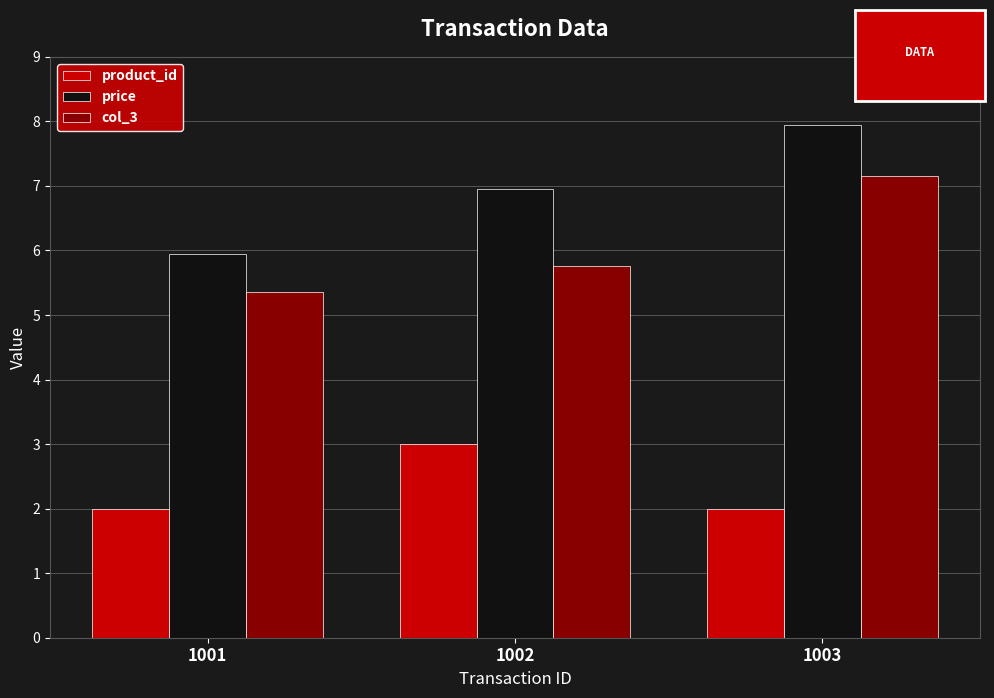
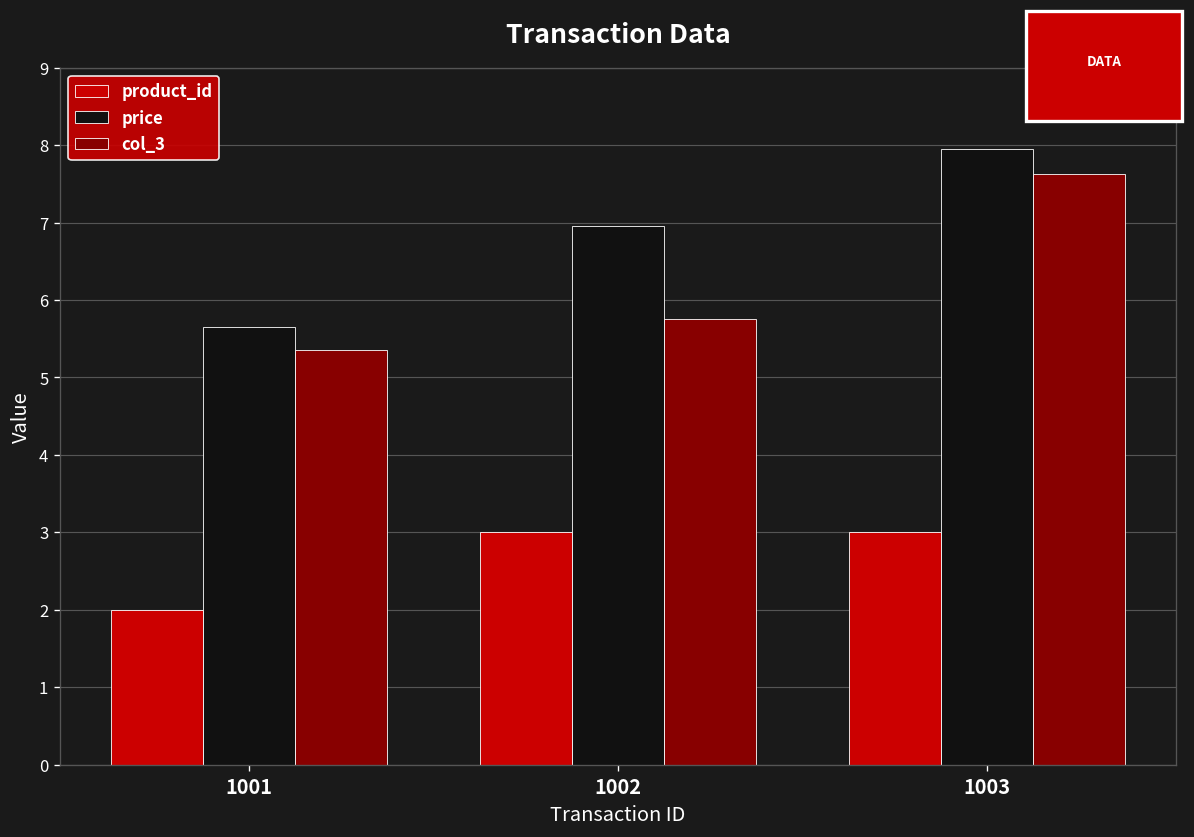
  {
    "product_id": {
      "1001": 2,
      "1002": 3,
-     "1003": 2
+     "1003": 3
    },
    "price": {
-     "1001": 6.0,
+     "1001": 5.7,
      "1002": 7.0,
      "1003": 8.0
    },
    "col_3": {
      "1001": 5.4,
      "1002": 5.8,
-     "1003": 7.2
+     "1003": 7.6
    }
  }
